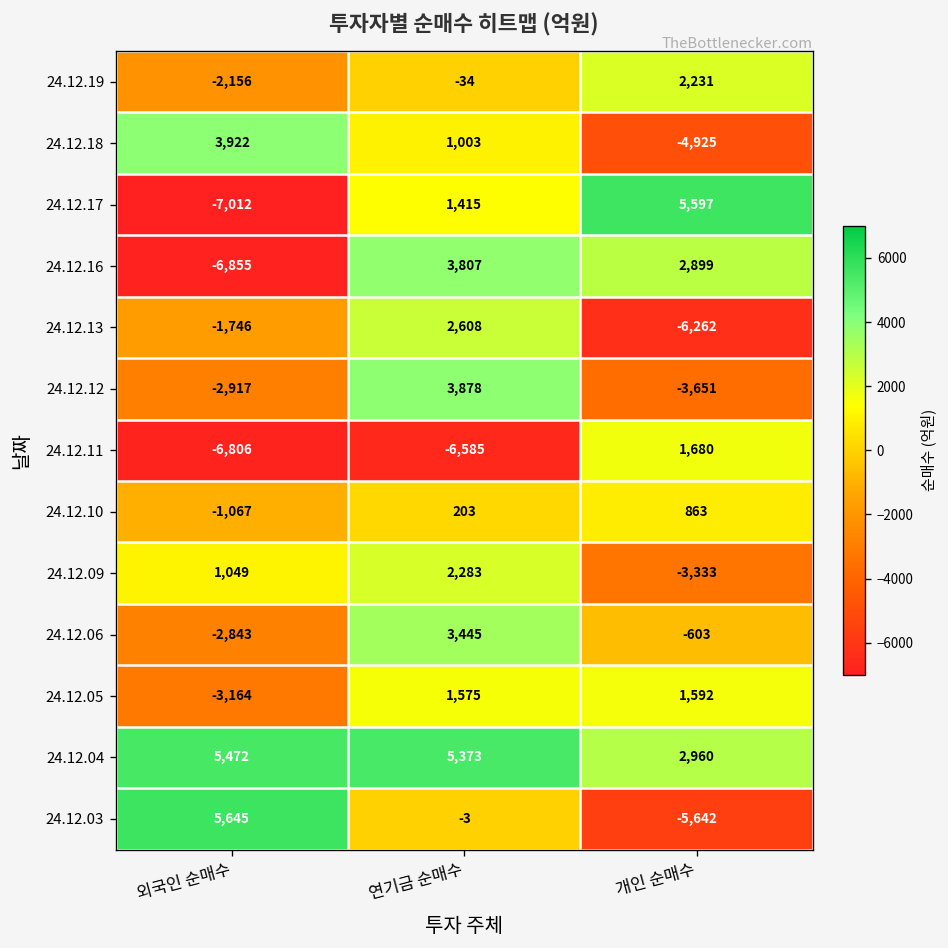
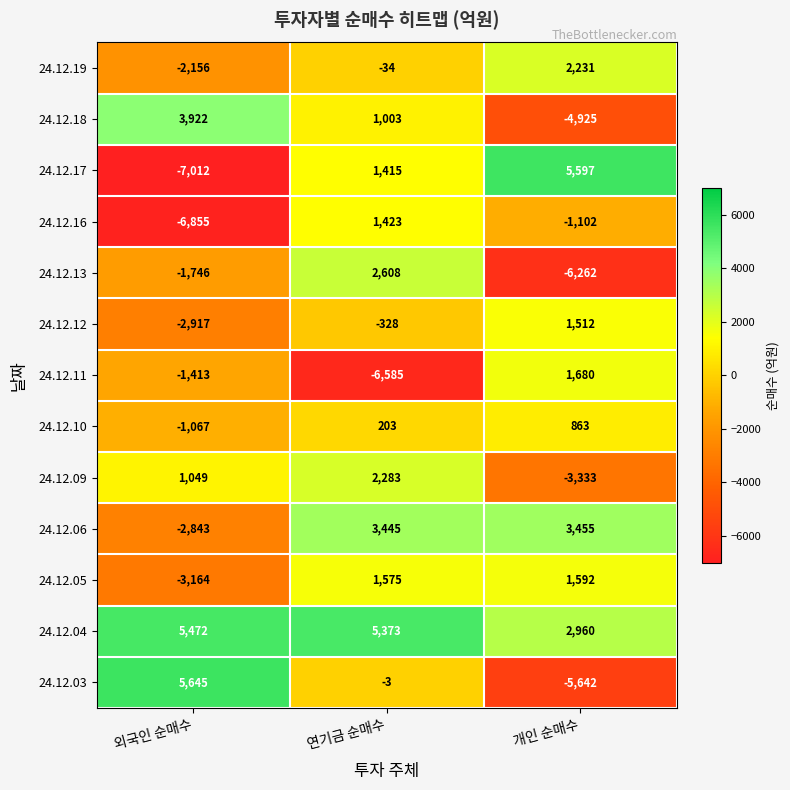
  {
    "24.12.19": {
      "외국인 순매수": "-2,156",
      "연기금 순매수": "-34",
      "개인 순매수": "2,231"
    },
    "24.12.18": {
      "외국인 순매수": "3,922",
      "연기금 순매수": "1,003",
      "개인 순매수": "-4,925"
    },
    "24.12.17": {
      "외국인 순매수": "-7,012",
      "연기금 순매수": "1,415",
      "개인 순매수": "5,597"
    },
    "24.12.16": {
      "외국인 순매수": "-6,855",
-     "연기금 순매수": "3,807",
-     "개인 순매수": "2,899"
+     "연기금 순매수": "1,423",
+     "개인 순매수": "-1,102"
    },
    "24.12.13": {
      "외국인 순매수": "-1,746",
      "연기금 순매수": "2,608",
      "개인 순매수": "-6,262"
    },
    "24.12.12": {
      "외국인 순매수": "-2,917",
-     "연기금 순매수": "3,878",
-     "개인 순매수": "-3,651"
+     "연기금 순매수": "-328",
+     "개인 순매수": "1,512"
    },
    "24.12.11": {
-     "외국인 순매수": "-6,806",
+     "외국인 순매수": "-1,413",
      "연기금 순매수": "-6,585",
      "개인 순매수": "1,680"
    },
    "24.12.10": {
      "외국인 순매수": "-1,067",
      "연기금 순매수": "203",
      "개인 순매수": "863"
    },
    "24.12.09": {
      "외국인 순매수": "1,049",
      "연기금 순매수": "2,283",
      "개인 순매수": "-3,333"
    },
    "24.12.06": {
      "외국인 순매수": "-2,843",
      "연기금 순매수": "3,445",
-     "개인 순매수": "-603"
+     "개인 순매수": "3,455"
    },
    "24.12.05": {
      "외국인 순매수": "-3,164",
      "연기금 순매수": "1,575",
      "개인 순매수": "1,592"
    },
    "24.12.04": {
      "외국인 순매수": "5,472",
      "연기금 순매수": "5,373",
      "개인 순매수": "2,960"
    },
    "24.12.03": {
      "외국인 순매수": "5,645",
      "연기금 순매수": "-3",
      "개인 순매수": "-5,642"
    }
  }
